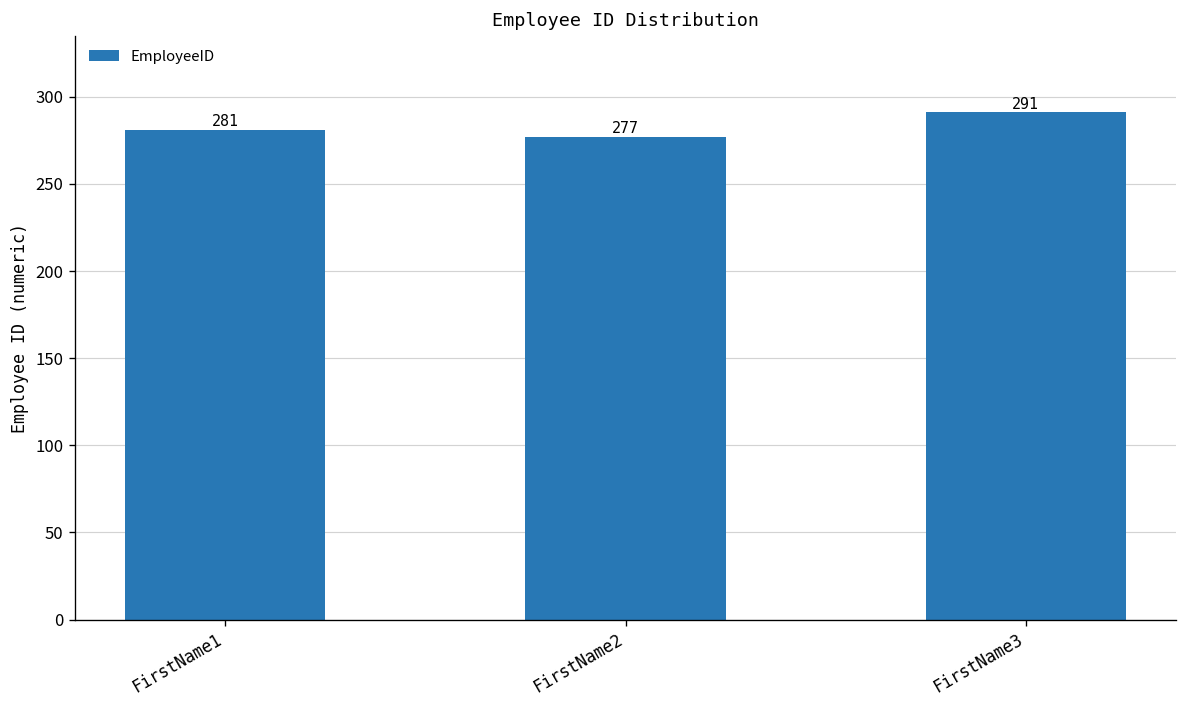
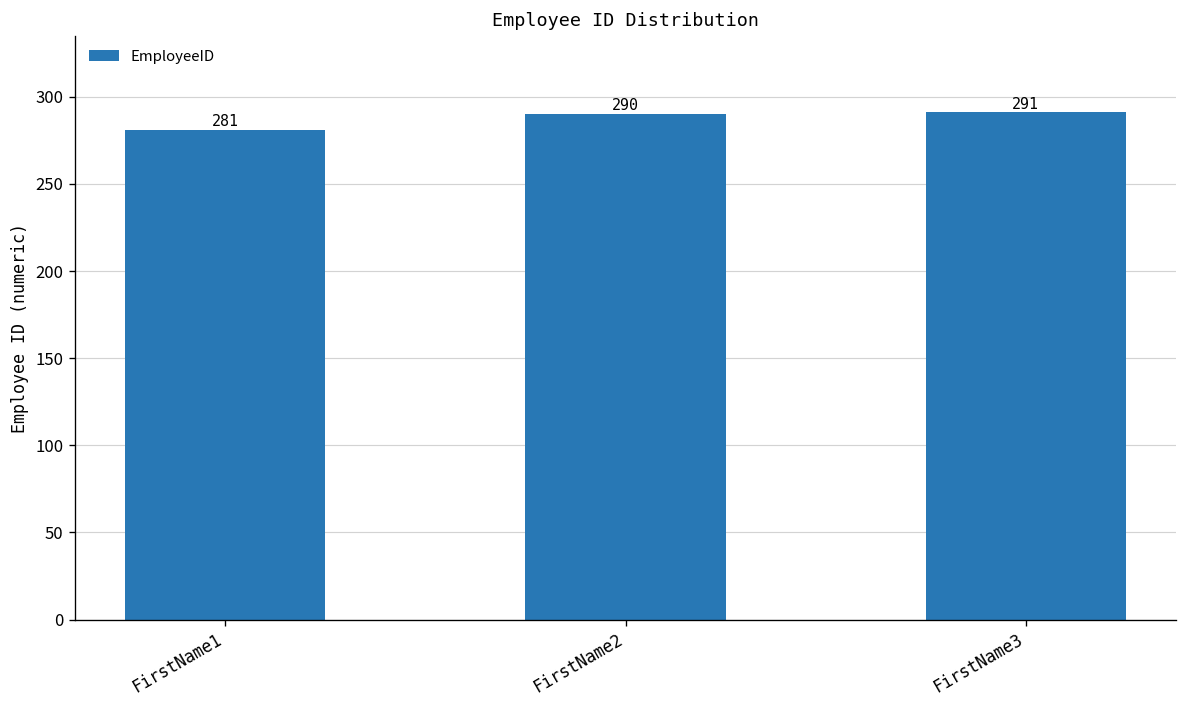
  {
    "FirstName1": 281,
-   "FirstName2": 277,
+   "FirstName2": 290,
    "FirstName3": 291
  }
